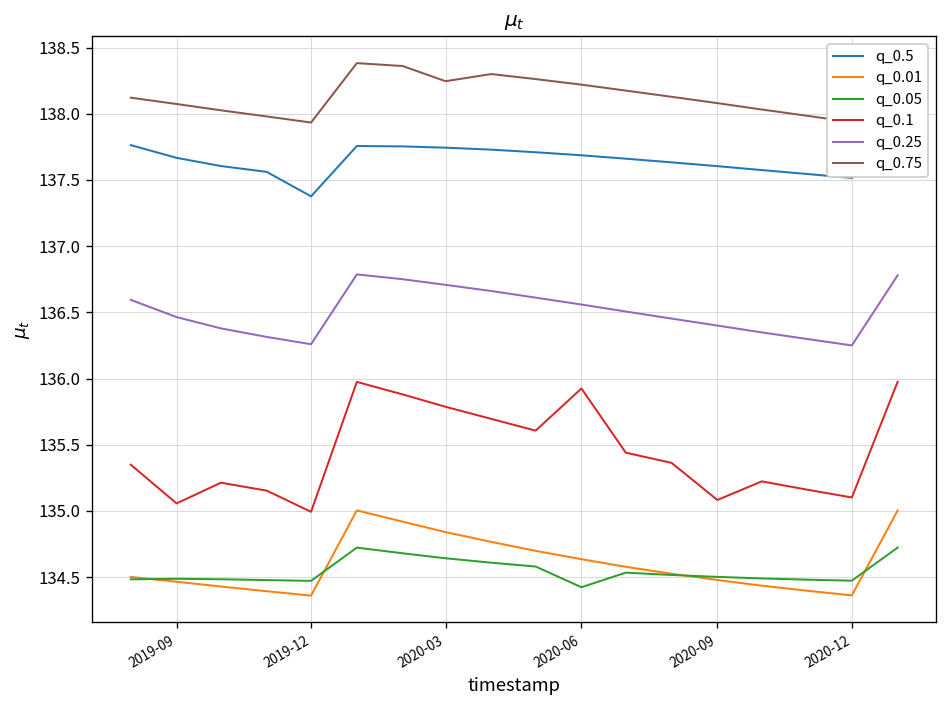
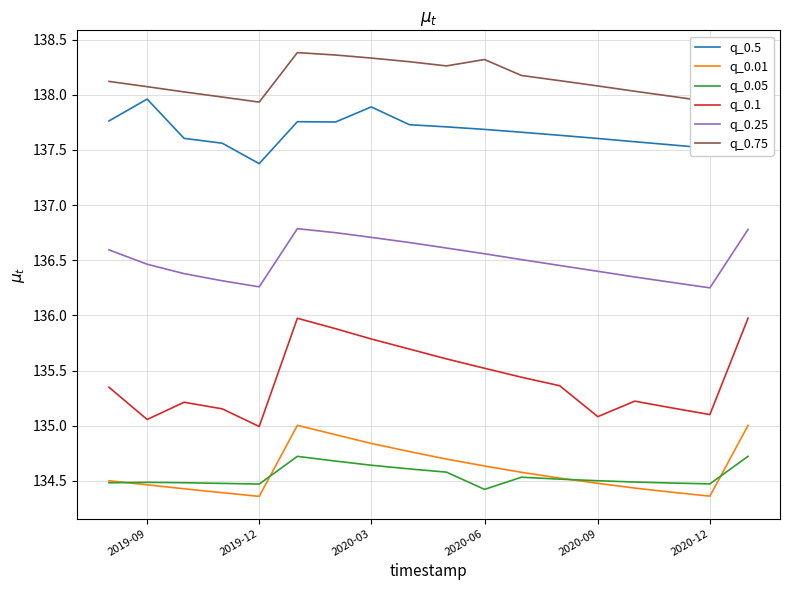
  {
    "q_0.5": {
-     "2019-09": 137.67,
+     "2019-09": 137.96,
      "2019-12": 137.38,
-     "2020-03": 137.74,
+     "2020-03": 137.89,
      "2020-06": 137.69,
      "2020-09": 137.60
    },
    "q_0.01": {
      "2019-12": 134.36,
      "2020-03": 134.84,
      "2020-06": 134.64,
      "2020-09": 134.48,
      "2020-12": 134.36
    },
    "q_0.05": {
      "2019-12": 134.47,
      "2020-03": 134.64,
      "2020-06": 134.42,
      "2020-09": 134.50,
      "2020-12": 134.47
    },
    "q_0.1": {
      "2019-09": 135.06,
      "2019-12": 134.99,
      "2020-03": 135.79,
-     "2020-06": 135.92,
+     "2020-06": 135.52,
      "2020-09": 135.08,
      "2020-12": 135.10
    },
    "q_0.25": {
      "2019-09": 136.46,
      "2019-12": 136.26,
      "2020-03": 136.71,
      "2020-06": 136.56,
      "2020-09": 136.40,
      "2020-12": 136.25
    },
    "q_0.75": {
      "2019-09": 138.07,
      "2019-12": 137.93,
-     "2020-03": 138.25,
-     "2020-06": 138.22,
+     "2020-03": 138.33,
+     "2020-06": 138.32,
      "2020-09": 138.08
    }
  }
